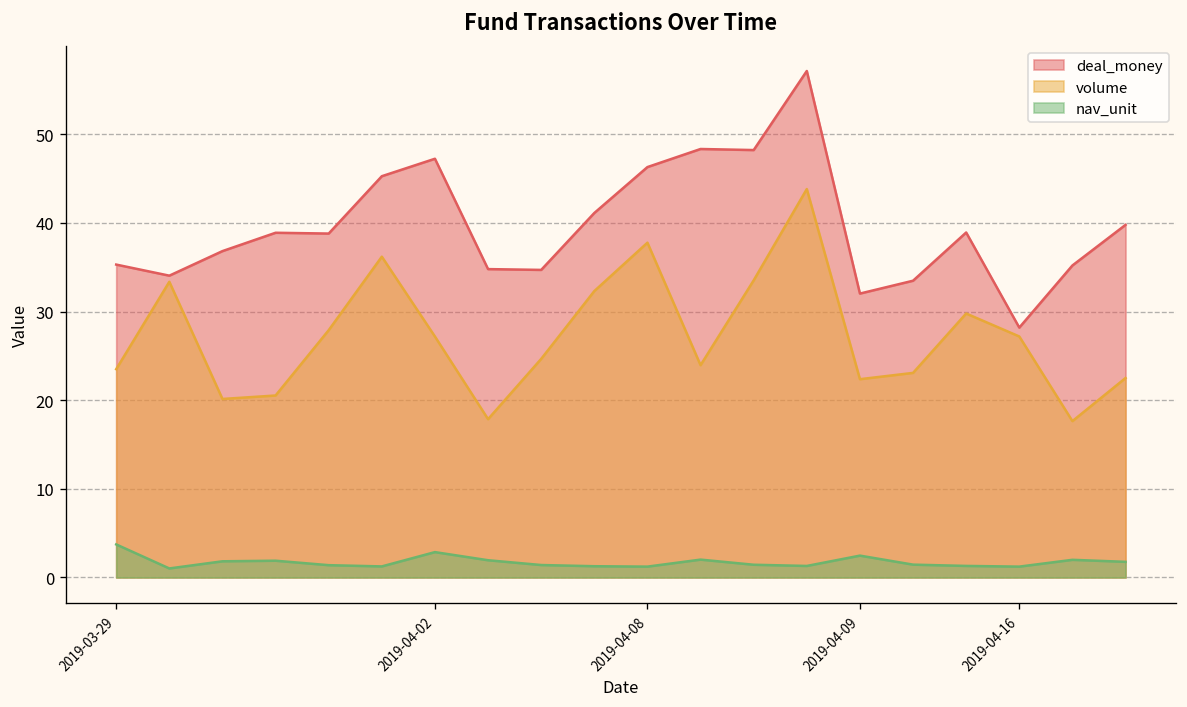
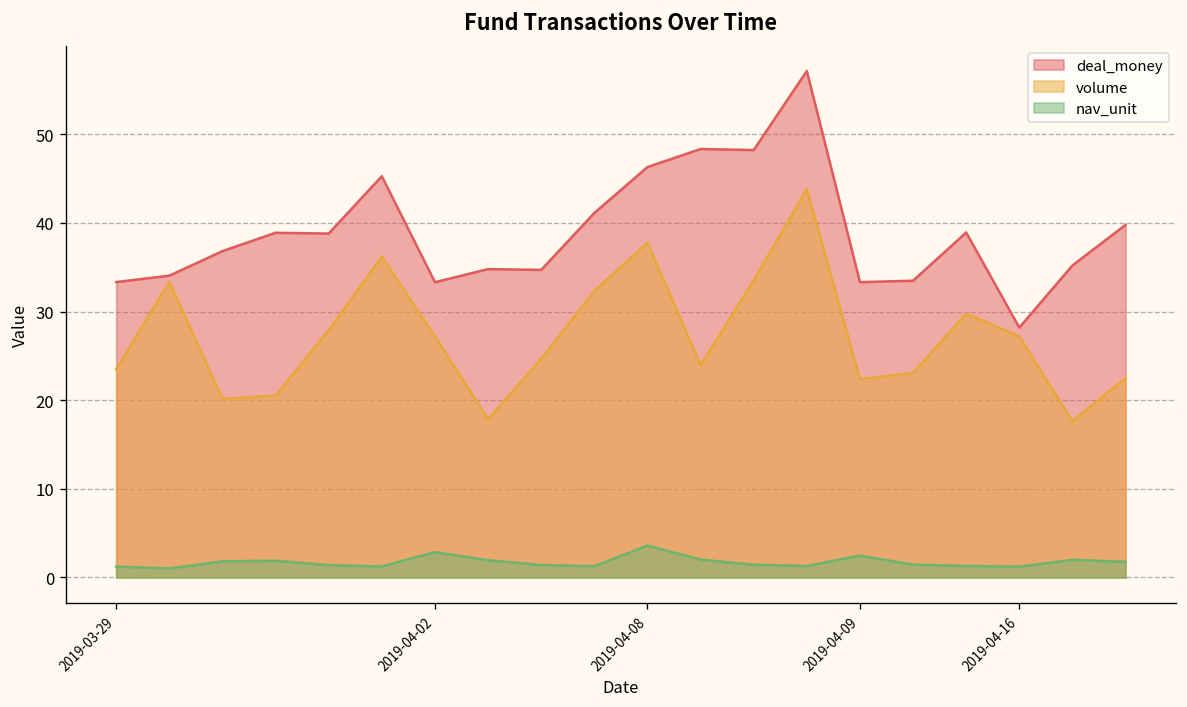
  {
    "deal_money": {
-     "2019-03-29": 35,
-     "2019-04-02": 47,
+     "2019-03-29": 33,
+     "2019-04-02": 33,
      "2019-04-08": 46,
-     "2019-04-09": 32,
+     "2019-04-09": 33,
      "2019-04-16": 28
    },
    "volume": {
      "2019-03-29": 24,
      "2019-04-02": 27,
      "2019-04-08": 38,
      "2019-04-09": 22,
      "2019-04-16": 27
    },
    "nav_unit": {
-     "2019-03-29": 4,
+     "2019-03-29": 1,
      "2019-04-02": 3,
-     "2019-04-08": 1,
+     "2019-04-08": 4,
      "2019-04-09": 2,
      "2019-04-16": 1
    }
  }
